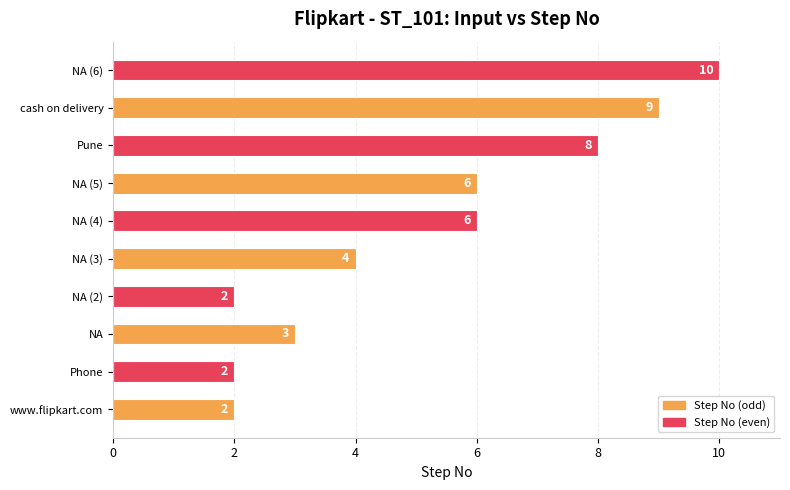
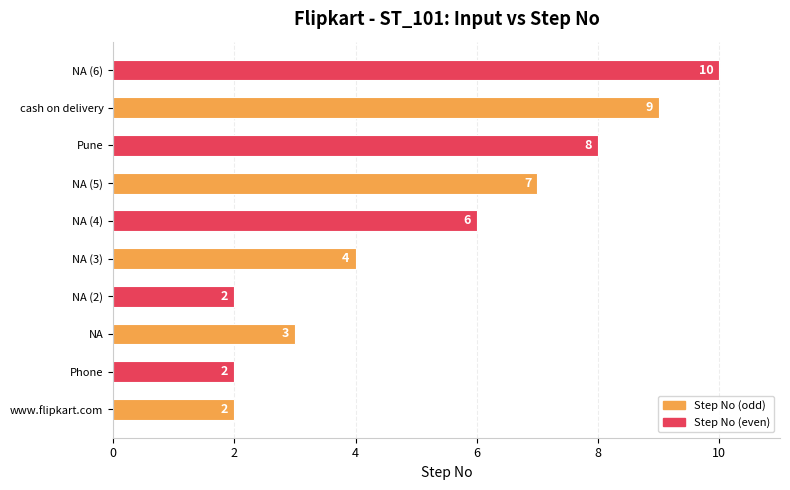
  {
    "NA (6)": 10,
    "cash on delivery": 9,
    "Pune": 8,
-   "NA (5)": 6,
+   "NA (5)": 7,
    "NA (4)": 6,
    "NA (3)": 4,
    "NA (2)": 2,
    "NA": 3,
    "Phone": 2,
    "www.flipkart.com": 2
  }
